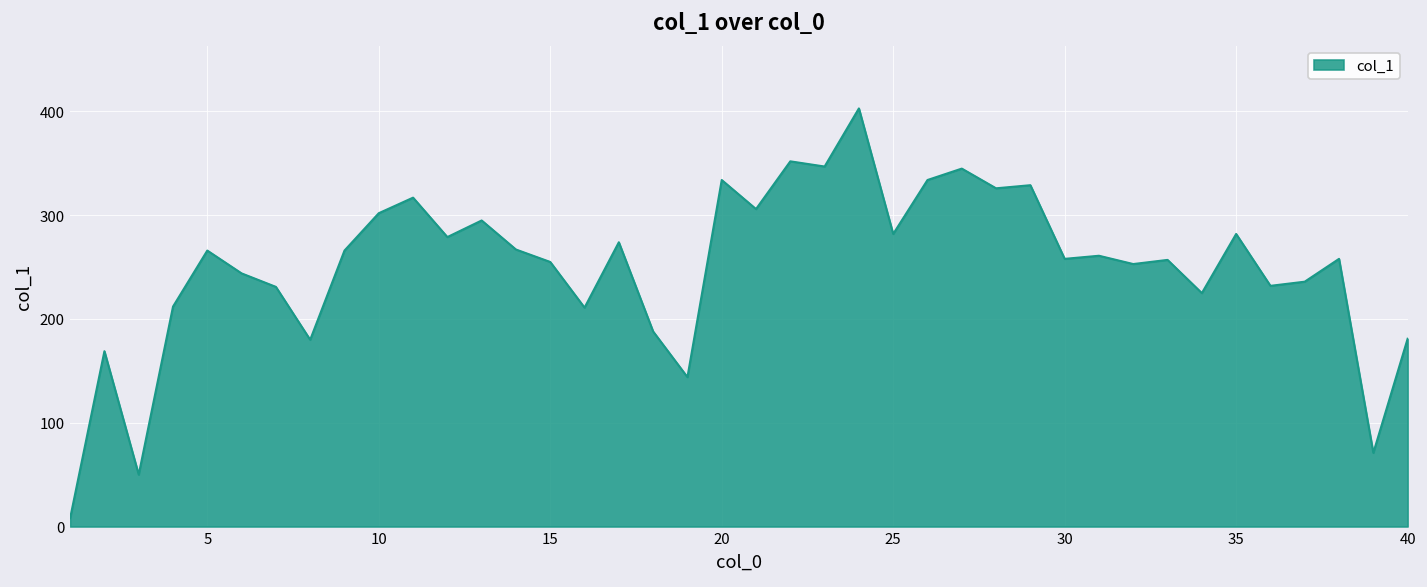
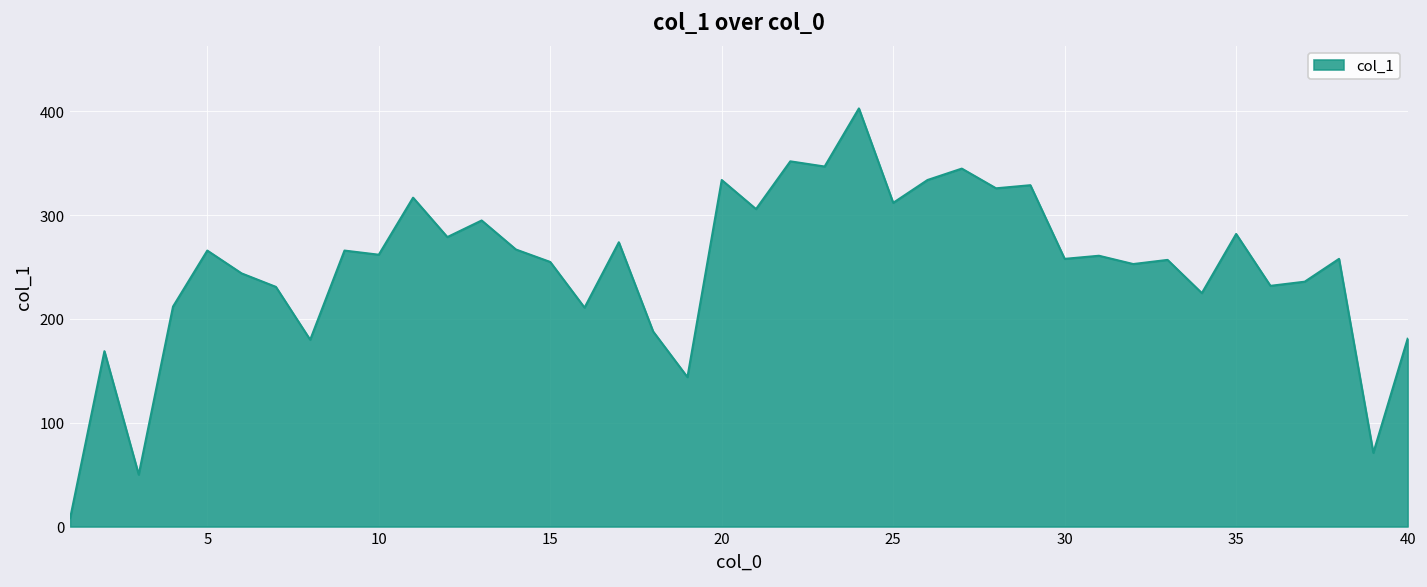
  {
    "5": 270,
-   "10": 300,
+   "10": 260,
    "15": 260,
    "20": 330,
-   "25": 280,
+   "25": 310,
    "30": 260,
    "35": 280,
    "40": 180
  }
